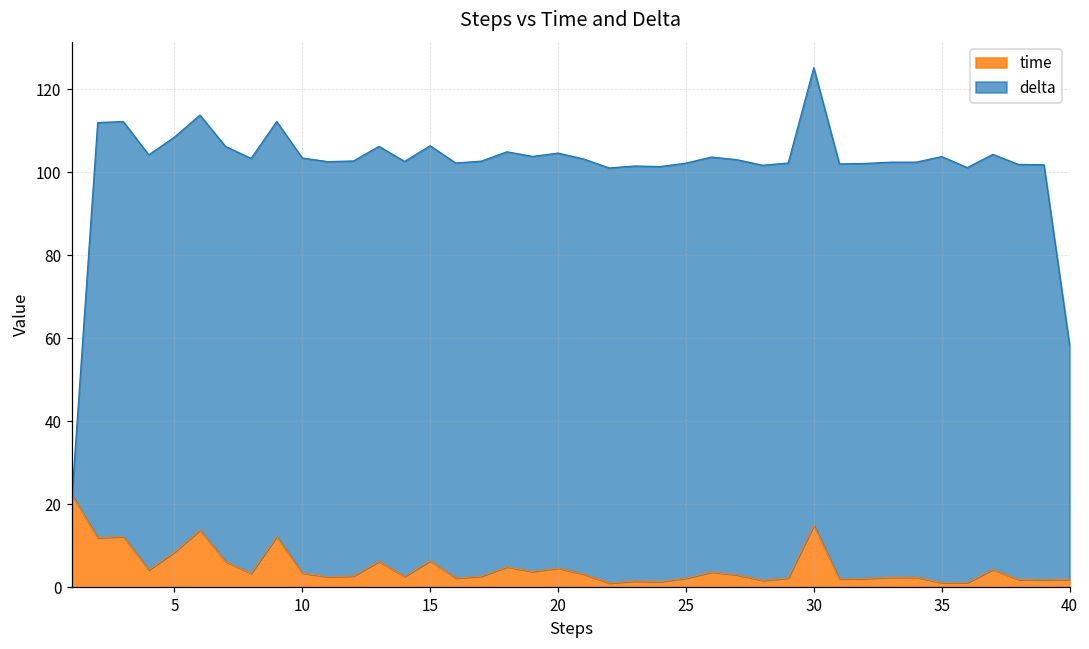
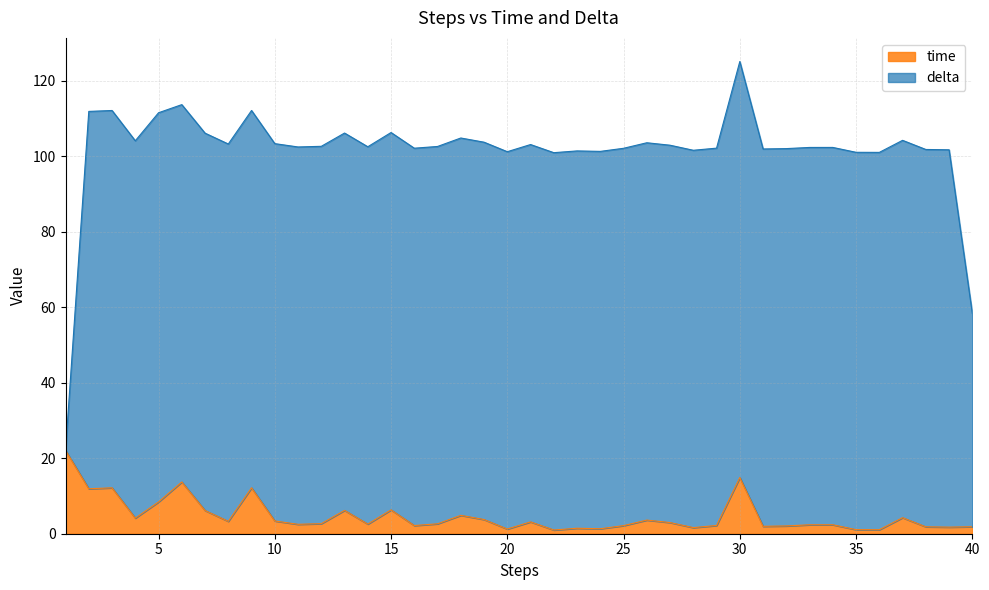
  {
    "time": {
      "5": 8,
      "10": 3,
      "15": 6,
-     "20": 5,
+     "20": 1,
      "25": 2,
      "30": 15,
      "35": 1,
      "40": 2
    },
    "delta": {
-     "5": 100,
+     "5": 103,
      "10": 100,
      "15": 100,
      "20": 100,
      "25": 100,
      "30": 110,
-     "35": 103,
+     "35": 100,
      "40": 57
    }
  }
